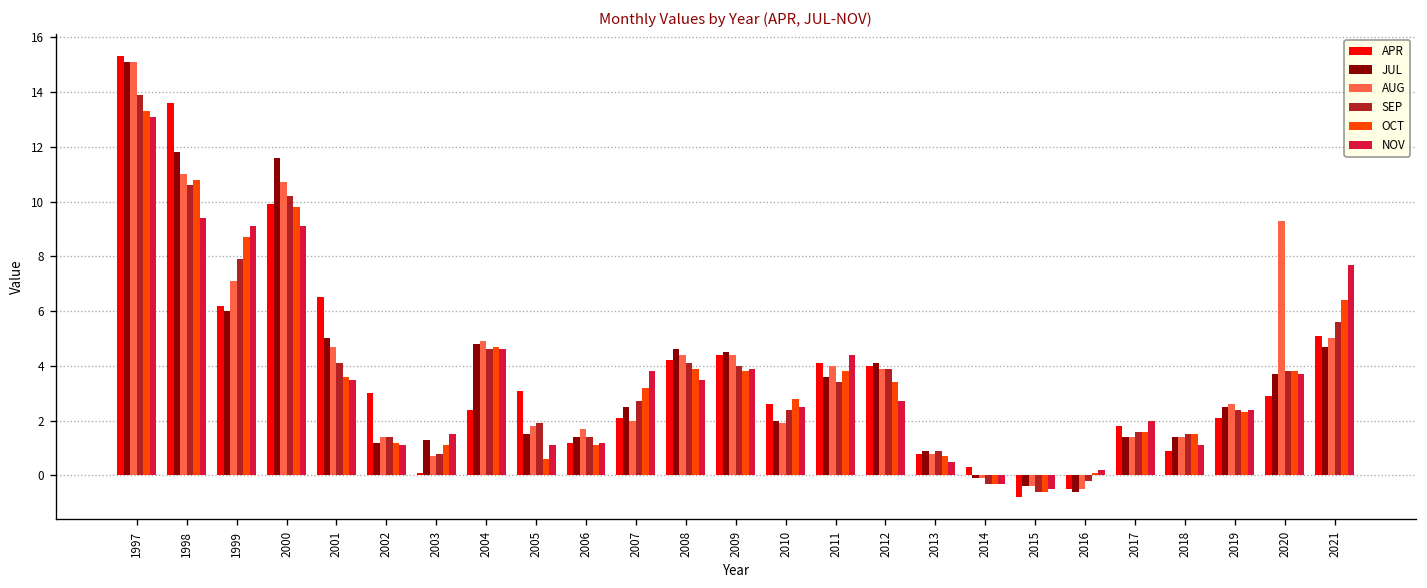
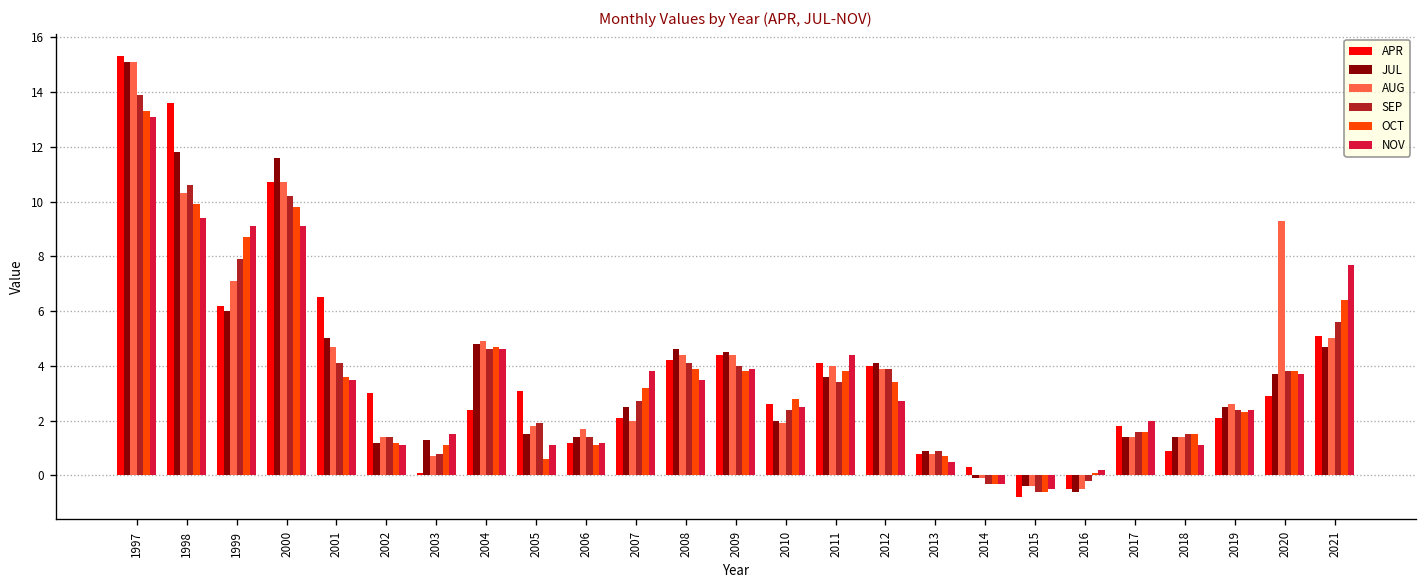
  {
    "APR": {
      "1997": 15.3,
      "1998": 13.6,
      "1999": 6.2,
-     "2000": 9.9,
+     "2000": 10.7,
      "2001": 6.5,
      "2002": 3.0,
      "2004": 2.4,
      "2005": 3.1,
      "2006": 1.2,
      "2007": 2.1,
      "2008": 4.2,
      "2009": 4.4,
      "2010": 2.6,
      "2011": 4.1,
      "2012": 4.0,
      "2013": 0.8,
      "2014": 0.3,
      "2015": -0.8,
      "2016": -0.5,
      "2017": 1.8,
      "2018": 0.9,
      "2019": 2.1,
      "2020": 2.9,
      "2021": 5.1
    },
    "JUL": {
      "1997": 15.1,
      "1998": 11.8,
      "1999": 6.0,
      "2000": 11.6,
      "2001": 5.0,
      "2002": 1.2,
      "2003": 1.3,
      "2004": 4.8,
      "2005": 1.5,
      "2006": 1.4,
      "2007": 2.5,
      "2008": 4.6,
      "2009": 4.5,
      "2010": 2.0,
      "2011": 3.6,
      "2012": 4.1,
      "2013": 0.9,
      "2015": -0.4,
      "2016": -0.6,
      "2017": 1.4,
      "2018": 1.4,
      "2019": 2.5,
      "2020": 3.7,
      "2021": 4.7
    },
    "AUG": {
      "1997": 15.1,
-     "1998": 11.0,
+     "1998": 10.3,
      "1999": 7.1,
      "2000": 10.7,
      "2001": 4.7,
      "2002": 1.4,
      "2003": 0.7,
      "2004": 4.9,
      "2005": 1.8,
      "2006": 1.7,
      "2007": 2.0,
      "2008": 4.4,
      "2009": 4.4,
      "2010": 1.9,
      "2011": 4.0,
      "2012": 3.9,
      "2013": 0.8,
      "2015": -0.4,
      "2016": -0.5,
      "2017": 1.4,
      "2018": 1.4,
      "2019": 2.6,
      "2020": 9.3,
      "2021": 5.0
    },
    "OCT": {
      "1997": 13.3,
-     "1998": 10.8,
+     "1998": 9.9,
      "1999": 8.7,
      "2000": 9.8,
      "2001": 3.6,
      "2002": 1.2,
      "2003": 1.1,
      "2004": 4.7,
      "2005": 0.6,
      "2006": 1.1,
      "2007": 3.2,
      "2008": 3.9,
      "2009": 3.8,
      "2010": 2.8,
      "2011": 3.8,
      "2012": 3.4,
      "2013": 0.7,
      "2014": -0.3,
      "2015": -0.6,
      "2017": 1.6,
      "2018": 1.5,
      "2019": 2.3,
      "2020": 3.8,
      "2021": 6.4
    }
  }
